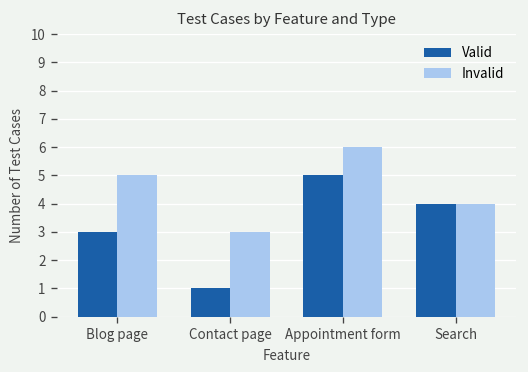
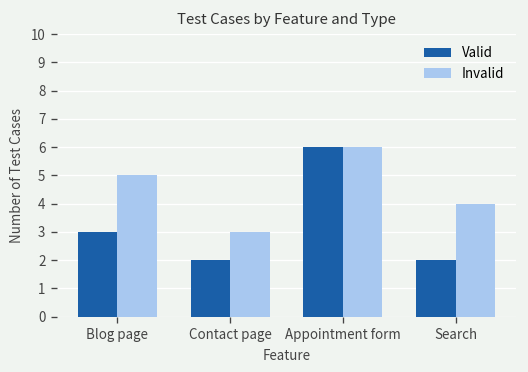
  {
    "Valid": {
      "Blog page": 3,
-     "Contact page": 1,
-     "Appointment form": 5,
-     "Search": 4
+     "Contact page": 2,
+     "Appointment form": 6,
+     "Search": 2
    },
    "Invalid": {
      "Blog page": 5,
      "Contact page": 3,
      "Appointment form": 6,
      "Search": 4
    }
  }
